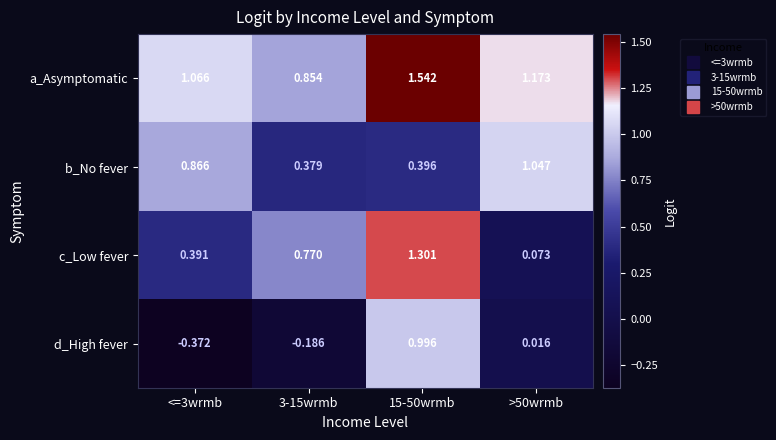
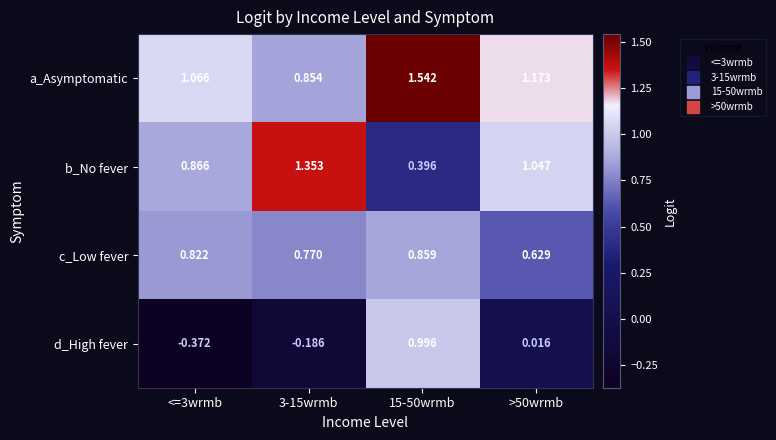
  {
    "a_Asymptomatic": {
      "3-15wrmb": 0.854,
      "15-50wrmb": 1.542
    },
    "b_No fever": {
      "<=3wrmb": 0.866,
-     "3-15wrmb": 0.379,
+     "3-15wrmb": 1.353,
      "15-50wrmb": 0.396
    },
    "c_Low fever": {
-     "<=3wrmb": 0.391,
+     "<=3wrmb": 0.822,
      "3-15wrmb": 0.770,
-     "15-50wrmb": 1.301,
-     ">50wrmb": 0.073
+     "15-50wrmb": 0.859,
+     ">50wrmb": 0.629
    },
    "d_High fever": {
      "<=3wrmb": -0.372,
      "3-15wrmb": -0.186,
      "15-50wrmb": 0.996,
      ">50wrmb": 0.016
    }
  }
